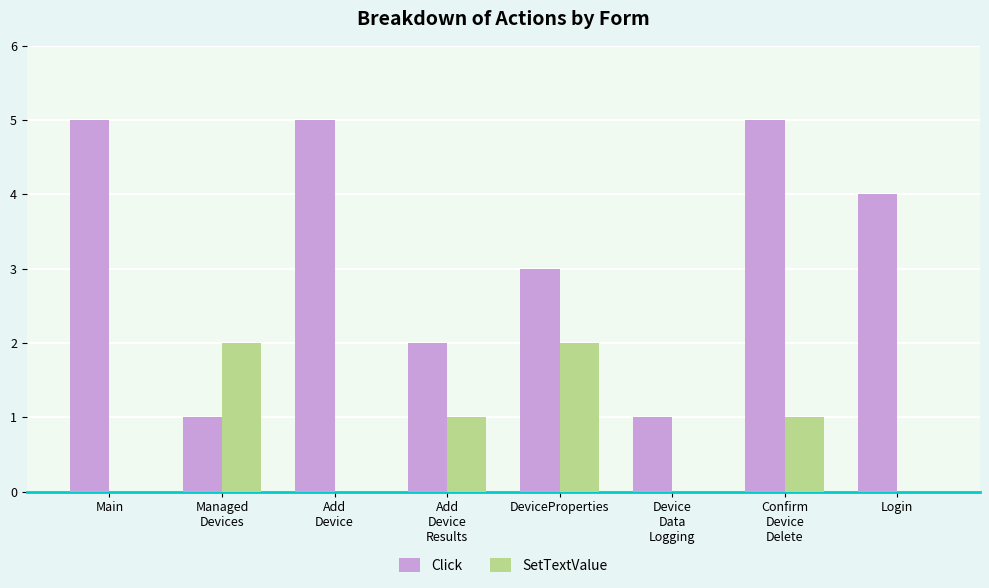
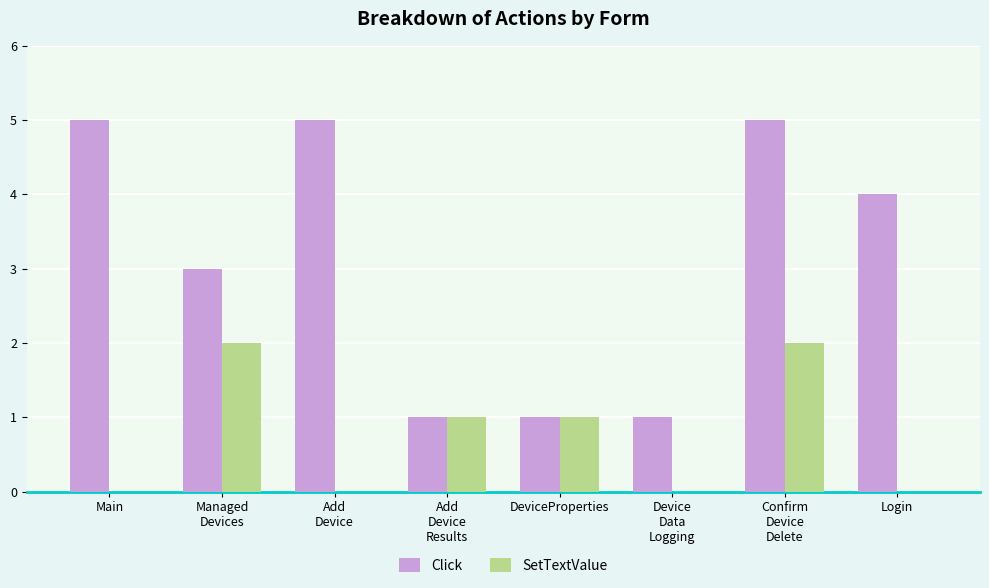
  {
    "Click": {
      "Main": 5,
-     "Managed Devices": 1,
+     "Managed Devices": 3,
      "Add Device": 5,
-     "Add Device Results": 2,
-     "DeviceProperties": 3,
+     "Add Device Results": 1,
+     "DeviceProperties": 1,
      "Device Data Logging": 1,
      "Confirm Device Delete": 5,
      "Login": 4
    },
    "SetTextValue": {
      "Main": 0,
      "Managed Devices": 2,
      "Add Device": 0,
      "Add Device Results": 1,
-     "DeviceProperties": 2,
+     "DeviceProperties": 1,
      "Device Data Logging": 0,
-     "Confirm Device Delete": 1,
+     "Confirm Device Delete": 2,
      "Login": 0
    }
  }
